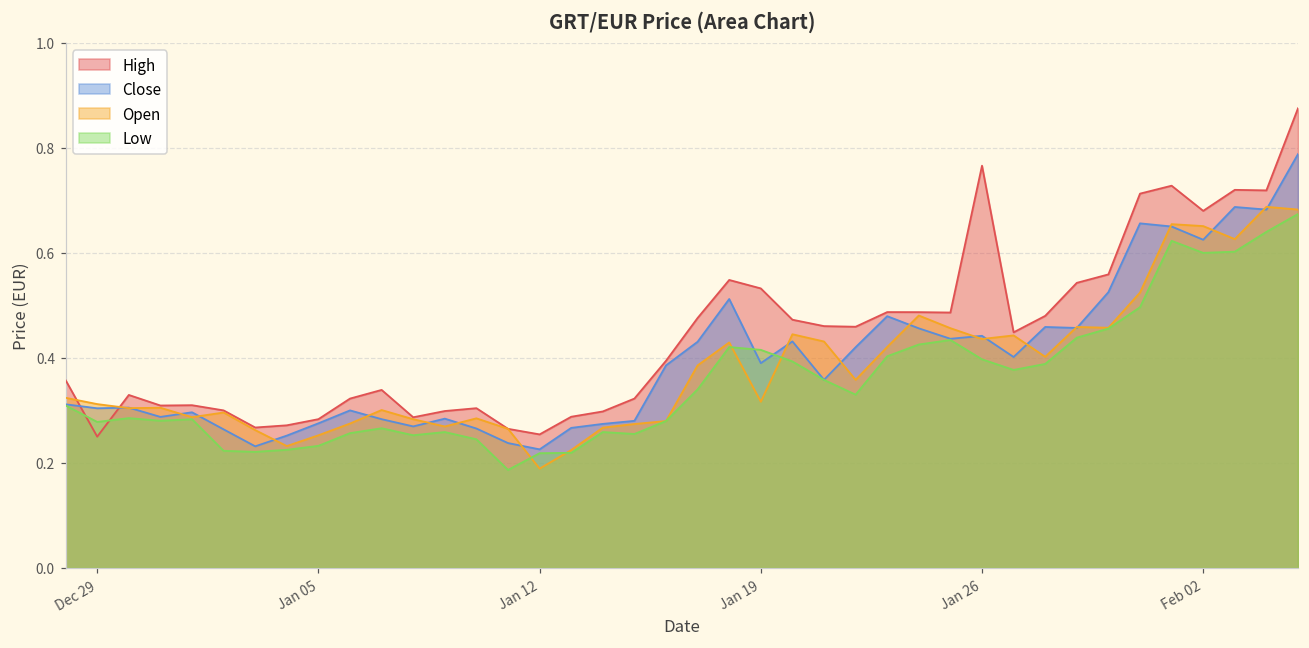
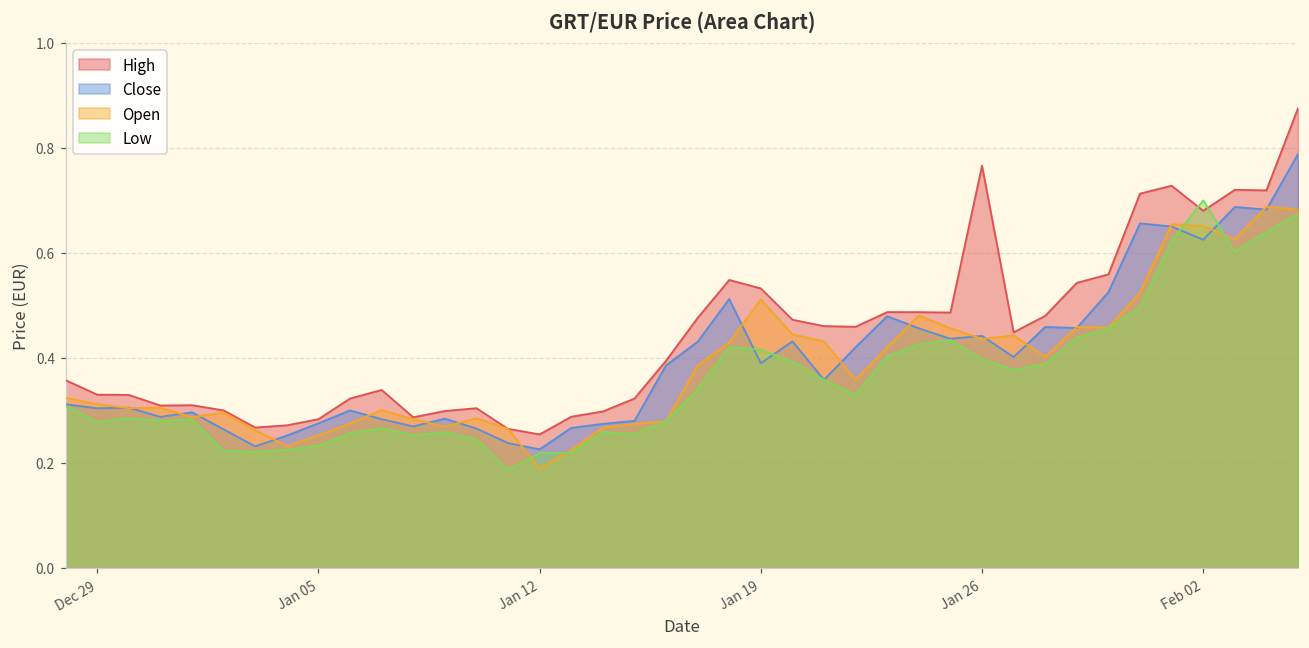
  {
    "High": {
-     "Dec 29": 0.25,
+     "Dec 29": 0.33,
      "Jan 05": 0.28,
      "Jan 12": 0.25,
      "Jan 19": 0.53,
      "Jan 26": 0.77,
      "Feb 02": 0.68
    },
    "Close": {
      "Dec 29": 0.30,
      "Jan 05": 0.28,
      "Jan 12": 0.23,
      "Jan 19": 0.39,
      "Jan 26": 0.44,
      "Feb 02": 0.63
    },
    "Open": {
      "Dec 29": 0.31,
      "Jan 05": 0.25,
      "Jan 12": 0.19,
-     "Jan 19": 0.32,
+     "Jan 19": 0.51,
      "Jan 26": 0.44,
      "Feb 02": 0.65
    },
    "Low": {
      "Dec 29": 0.28,
      "Jan 05": 0.23,
      "Jan 12": 0.22,
      "Jan 19": 0.42,
      "Jan 26": 0.4,
-     "Feb 02": 0.6
+     "Feb 02": 0.7
    }
  }
